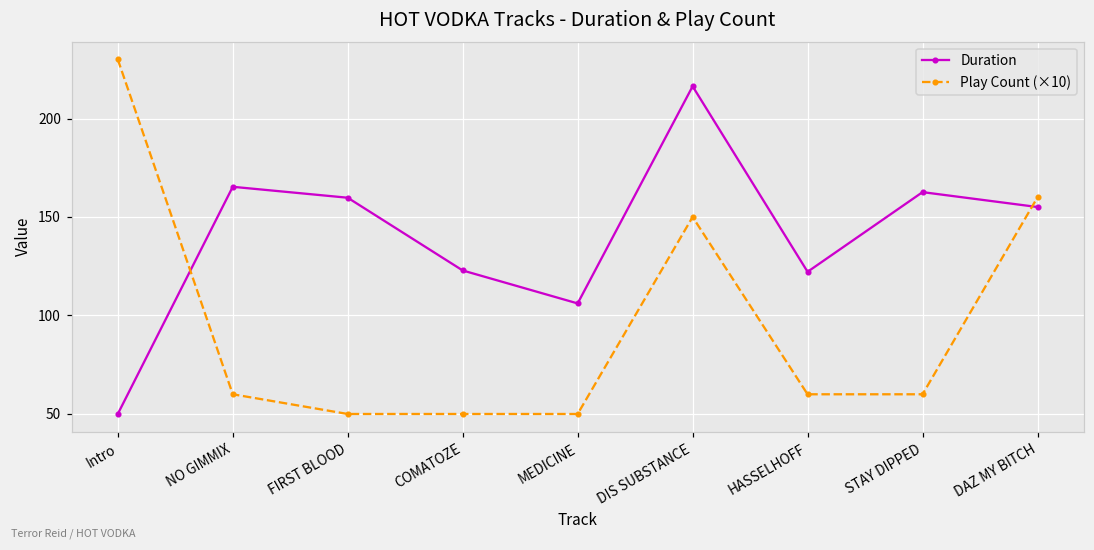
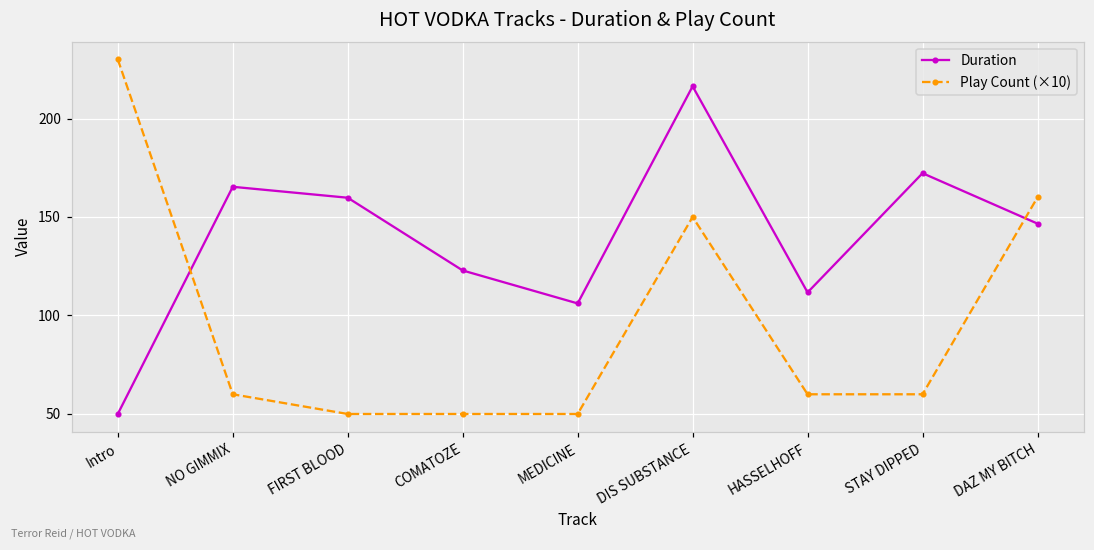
  {
    "Duration": {
      "Intro": 50,
      "NO GIMMIX": 165,
      "FIRST BLOOD": 160,
      "COMATOZE": 123,
      "MEDICINE": 106,
      "DIS SUBSTANCE": 216,
-     "HASSELHOFF": 122,
-     "STAY DIPPED": 163,
-     "DAZ MY BITCH": 155
+     "HASSELHOFF": 112,
+     "STAY DIPPED": 172,
+     "DAZ MY BITCH": 147
    },
    "Play Count (×10)": {
      "Intro": 230,
      "NO GIMMIX": 60,
      "FIRST BLOOD": 50,
      "COMATOZE": 50,
      "MEDICINE": 50,
      "DIS SUBSTANCE": 150,
      "HASSELHOFF": 60,
      "STAY DIPPED": 60,
      "DAZ MY BITCH": 160
    }
  }
